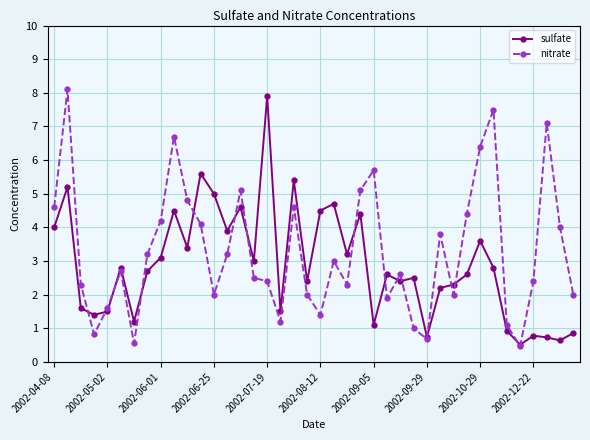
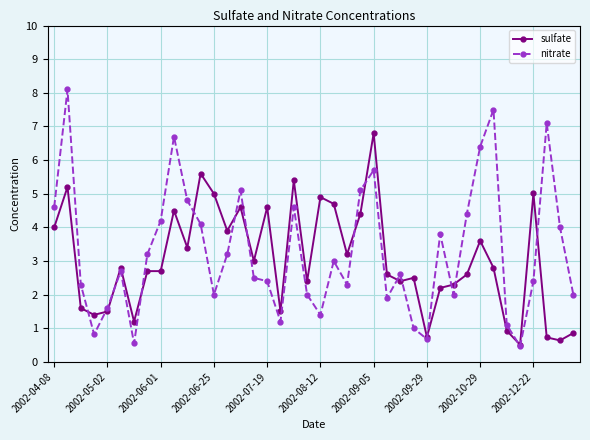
  {
    "sulfate": {
      "2002-04-08": 4.0,
      "2002-05-02": 1.5,
-     "2002-06-01": 3.1,
+     "2002-06-01": 2.7,
      "2002-06-25": 5.0,
-     "2002-07-19": 7.9,
-     "2002-08-12": 4.5,
-     "2002-09-05": 1.1,
+     "2002-07-19": 4.6,
+     "2002-08-12": 4.9,
+     "2002-09-05": 6.8,
      "2002-10-29": 3.6,
-     "2002-12-22": 0.8
+     "2002-12-22": 5.0
    },
    "nitrate": {
      "2002-04-08": 4.6,
      "2002-05-02": 1.6,
      "2002-06-01": 4.2,
      "2002-06-25": 2.0,
      "2002-07-19": 2.4,
      "2002-08-12": 1.4,
      "2002-09-05": 5.7,
      "2002-10-29": 6.4,
      "2002-12-22": 2.4
    }
  }
